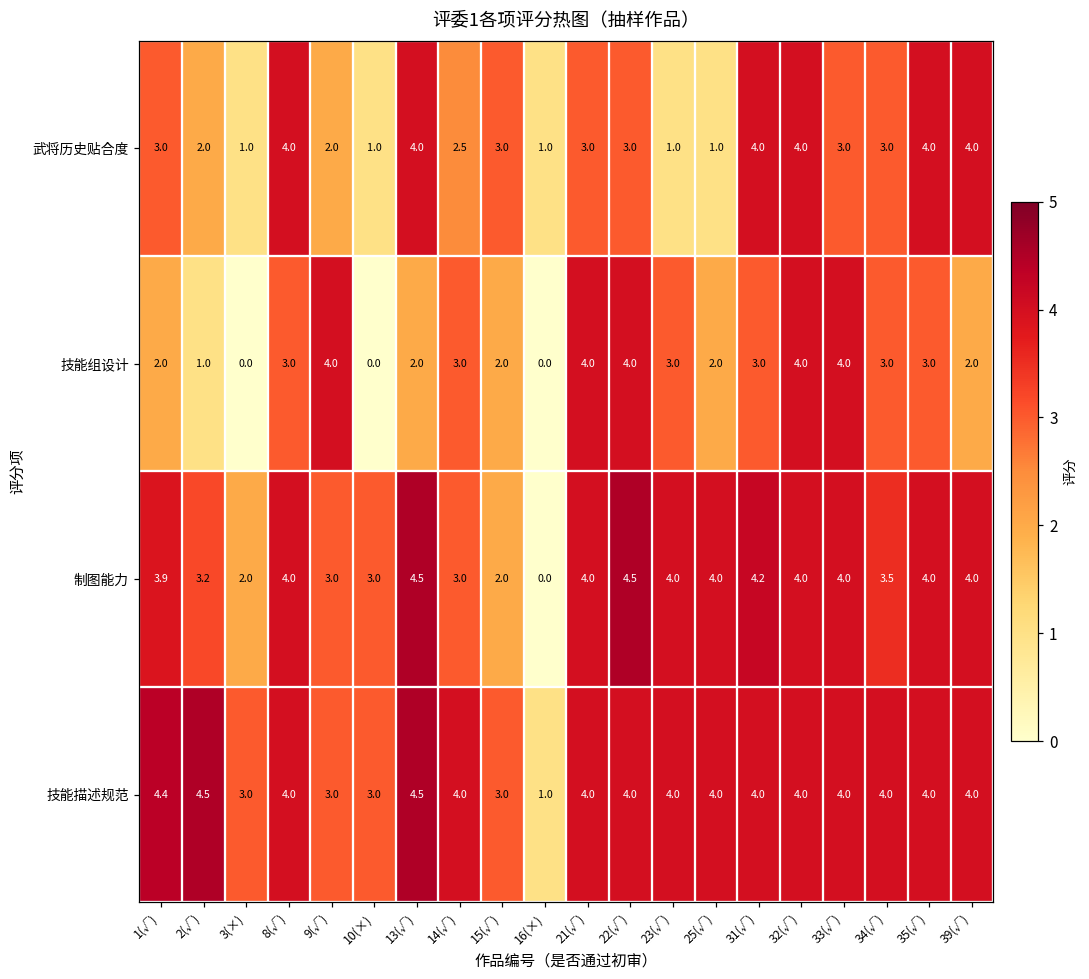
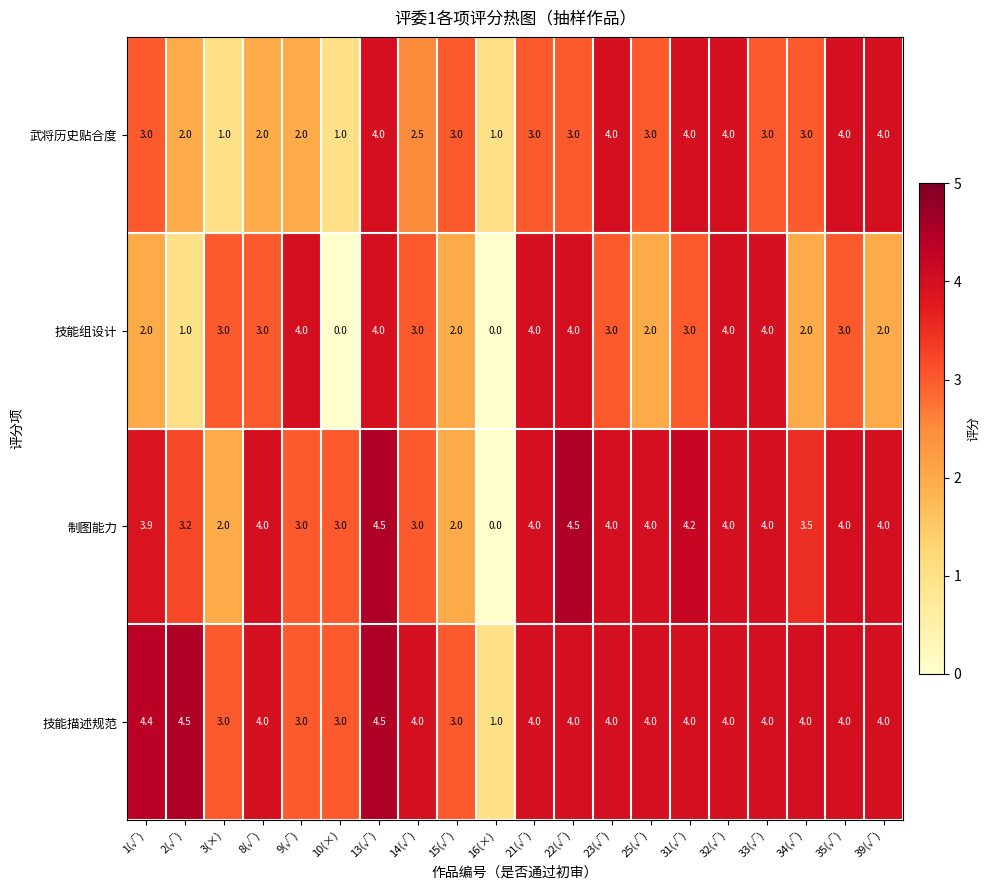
  {
    "武将历史贴合度": {
      "1(√)": 3.0,
      "2(√)": 2.0,
      "3(×)": 1.0,
-     "8(√)": 4.0,
+     "8(√)": 2.0,
      "9(√)": 2.0,
      "10(×)": 1.0,
      "13(√)": 4.0,
      "14(√)": 2.5,
      "15(√)": 3.0,
      "16(×)": 1.0,
      "21(√)": 3.0,
      "22(√)": 3.0,
-     "23(√)": 1.0,
-     "25(√)": 1.0,
+     "23(√)": 4.0,
+     "25(√)": 3.0,
      "31(√)": 4.0,
      "32(√)": 4.0,
      "33(√)": 3.0,
      "34(√)": 3.0,
      "35(√)": 4.0,
      "39(√)": 4.0
    },
    "技能组设计": {
      "1(√)": 2.0,
      "2(√)": 1.0,
-     "3(×)": 0.0,
+     "3(×)": 3.0,
      "8(√)": 3.0,
      "9(√)": 4.0,
      "10(×)": 0.0,
-     "13(√)": 2.0,
+     "13(√)": 4.0,
      "14(√)": 3.0,
      "15(√)": 2.0,
      "16(×)": 0.0,
      "21(√)": 4.0,
      "22(√)": 4.0,
      "23(√)": 3.0,
      "25(√)": 2.0,
      "31(√)": 3.0,
      "32(√)": 4.0,
      "33(√)": 4.0,
-     "34(√)": 3.0,
+     "34(√)": 2.0,
      "35(√)": 3.0,
      "39(√)": 2.0
    },
    "制图能力": {
      "1(√)": 3.9,
      "2(√)": 3.2,
      "3(×)": 2.0,
      "8(√)": 4.0,
      "9(√)": 3.0,
      "10(×)": 3.0,
      "13(√)": 4.5,
      "14(√)": 3.0,
      "15(√)": 2.0,
      "16(×)": 0.0,
      "21(√)": 4.0,
      "22(√)": 4.5,
      "23(√)": 4.0,
      "25(√)": 4.0,
      "31(√)": 4.2,
      "32(√)": 4.0,
      "33(√)": 4.0,
      "34(√)": 3.5,
      "35(√)": 4.0,
      "39(√)": 4.0
    },
    "技能描述规范": {
      "1(√)": 4.4,
      "2(√)": 4.5,
      "3(×)": 3.0,
      "8(√)": 4.0,
      "9(√)": 3.0,
      "10(×)": 3.0,
      "13(√)": 4.5,
      "14(√)": 4.0,
      "15(√)": 3.0,
      "16(×)": 1.0,
      "21(√)": 4.0,
      "22(√)": 4.0,
      "23(√)": 4.0,
      "25(√)": 4.0,
      "31(√)": 4.0,
      "32(√)": 4.0,
      "33(√)": 4.0,
      "34(√)": 4.0,
      "35(√)": 4.0,
      "39(√)": 4.0
    }
  }
